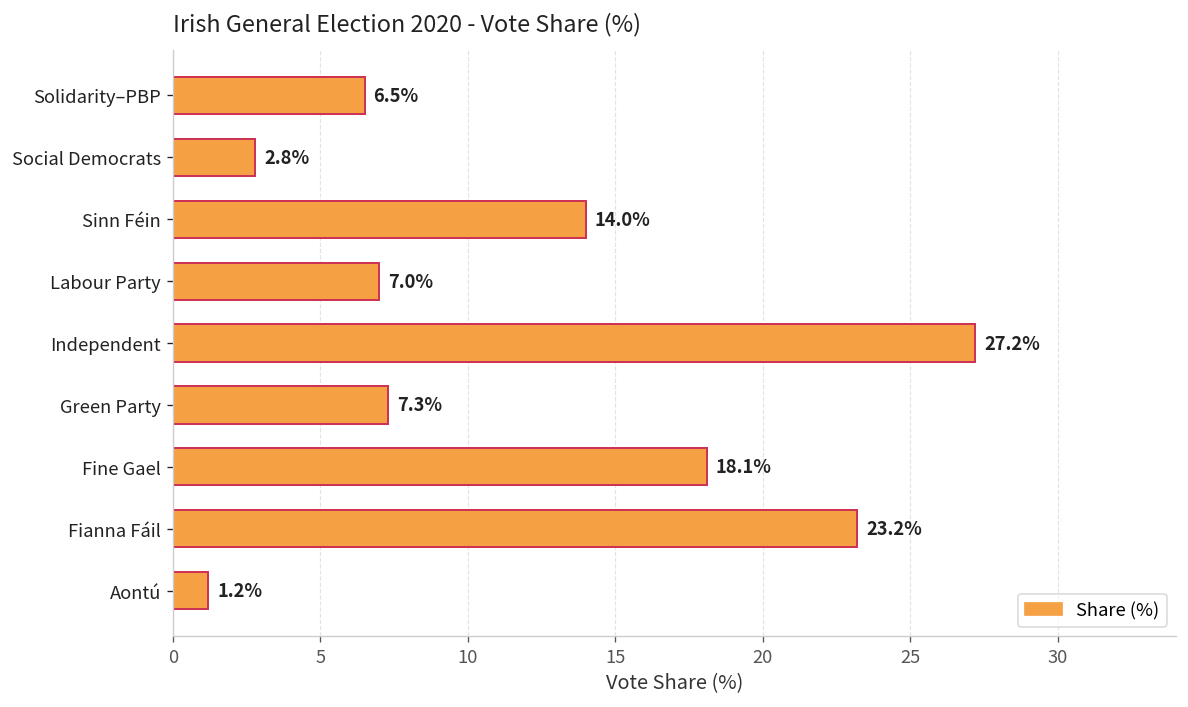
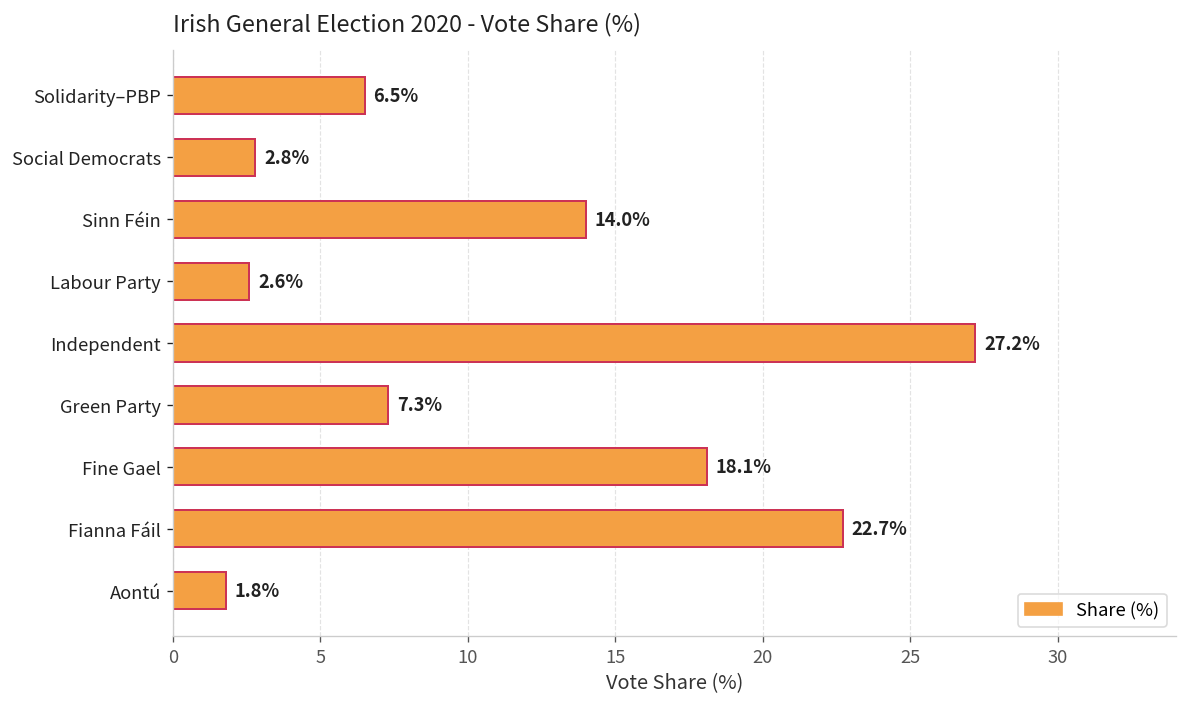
  {
    "Solidarity–PBP": "6.5%",
    "Social Democrats": "2.8%",
    "Sinn Féin": "14.0%",
-   "Labour Party": "7.0%",
+   "Labour Party": "2.6%",
    "Independent": "27.2%",
    "Green Party": "7.3%",
    "Fine Gael": "18.1%",
-   "Fianna Fáil": "23.2%",
-   "Aontú": "1.2%"
+   "Fianna Fáil": "22.7%",
+   "Aontú": "1.8%"
  }
